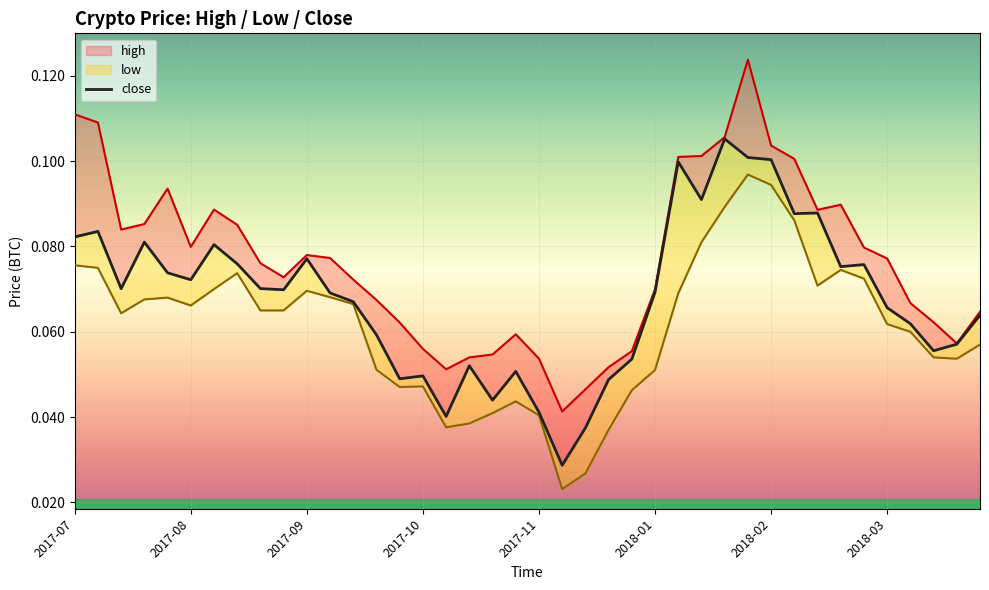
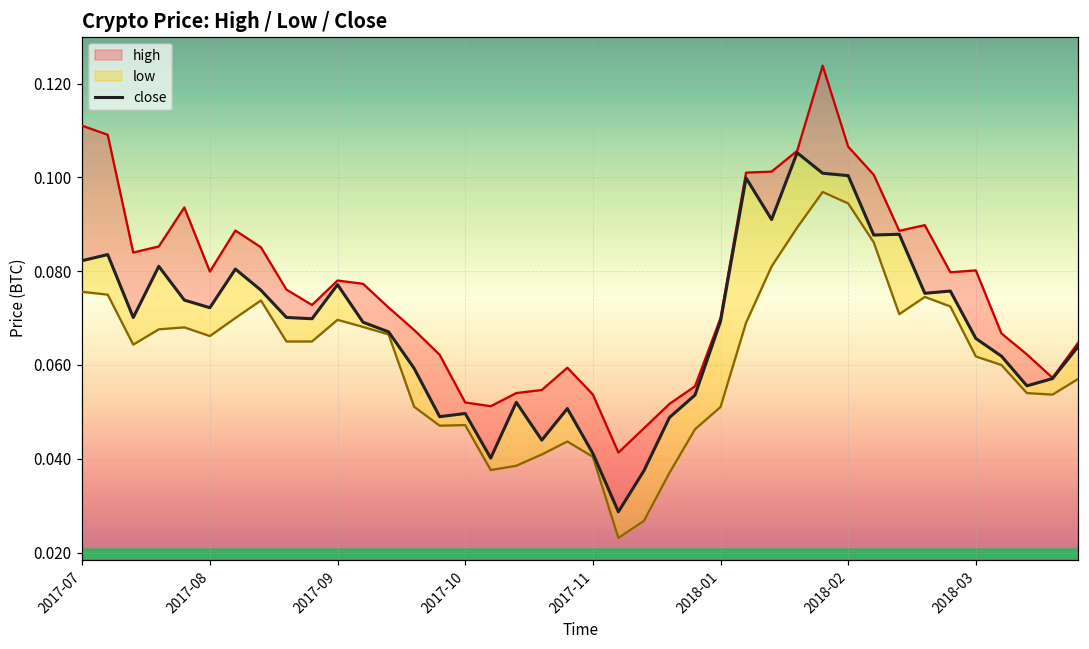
  {
    "high": {
      "2017-07": 0.111,
      "2017-08": 0.080,
      "2017-09": 0.078,
-     "2017-10": 0.056,
+     "2017-10": 0.052,
      "2017-11": 0.054,
      "2018-01": 0.070,
-     "2018-02": 0.104,
-     "2018-03": 0.077
+     "2018-02": 0.107,
+     "2018-03": 0.080
    }
  }
